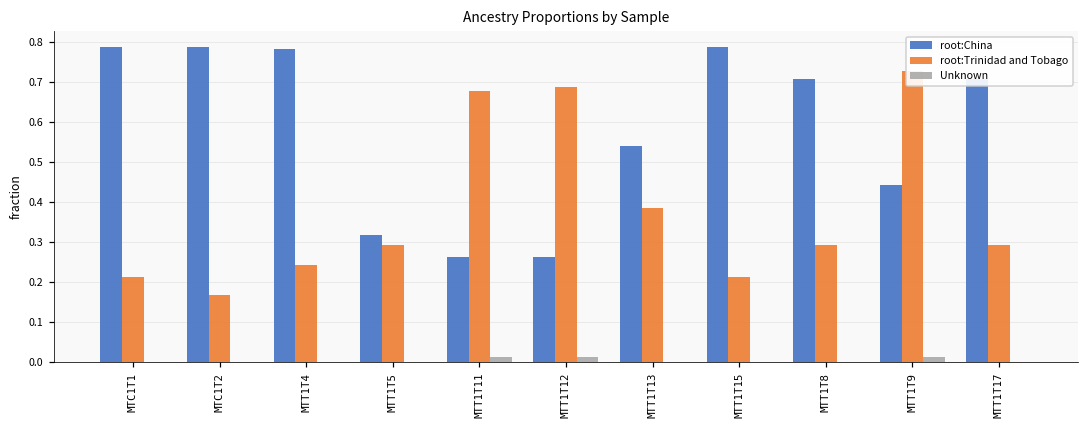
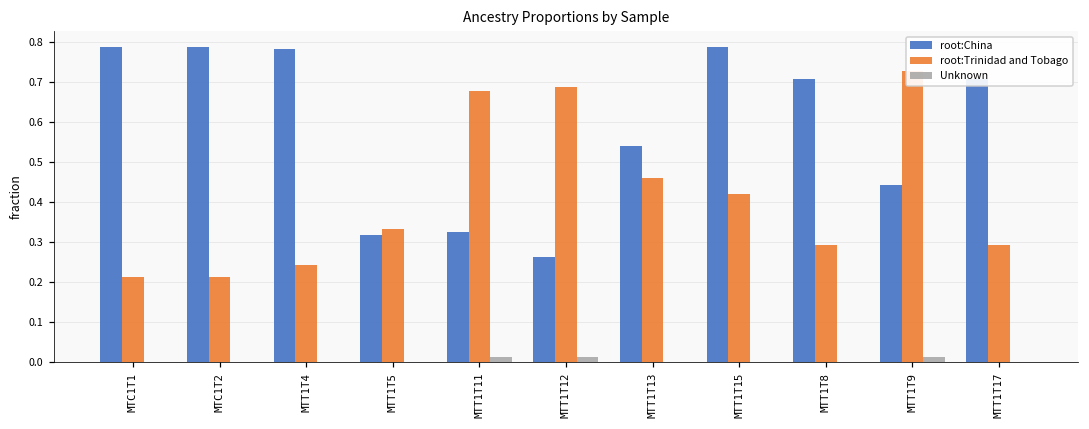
  {
    "root:China": {
      "MTC1T1": 0.79,
      "MTC1T2": 0.79,
      "MTT1T4": 0.78,
      "MTT1T5": 0.32,
-     "MTT1T11": 0.26,
+     "MTT1T11": 0.32,
      "MTT1T12": 0.26,
      "MTT1T13": 0.54,
      "MTT1T15": 0.79,
      "MTT1T8": 0.71,
      "MTT1T9": 0.44
    },
    "root:Trinidad and Tobago": {
      "MTC1T1": 0.21,
-     "MTC1T2": 0.17,
+     "MTC1T2": 0.21,
      "MTT1T4": 0.24,
-     "MTT1T5": 0.29,
+     "MTT1T5": 0.33,
      "MTT1T11": 0.68,
      "MTT1T12": 0.69,
-     "MTT1T13": 0.39,
-     "MTT1T15": 0.21,
+     "MTT1T13": 0.46,
+     "MTT1T15": 0.42,
      "MTT1T8": 0.29,
      "MTT1T17": 0.29
    },
    "Unknown": {
      "MTC1T1": 0.00,
      "MTC1T2": 0.00,
      "MTT1T4": 0.00,
      "MTT1T5": 0.00,
      "MTT1T11": 0.01,
      "MTT1T12": 0.01,
      "MTT1T13": 0.00,
      "MTT1T15": 0.00,
      "MTT1T8": 0.00,
      "MTT1T9": 0.01,
      "MTT1T17": 0.00
    }
  }
